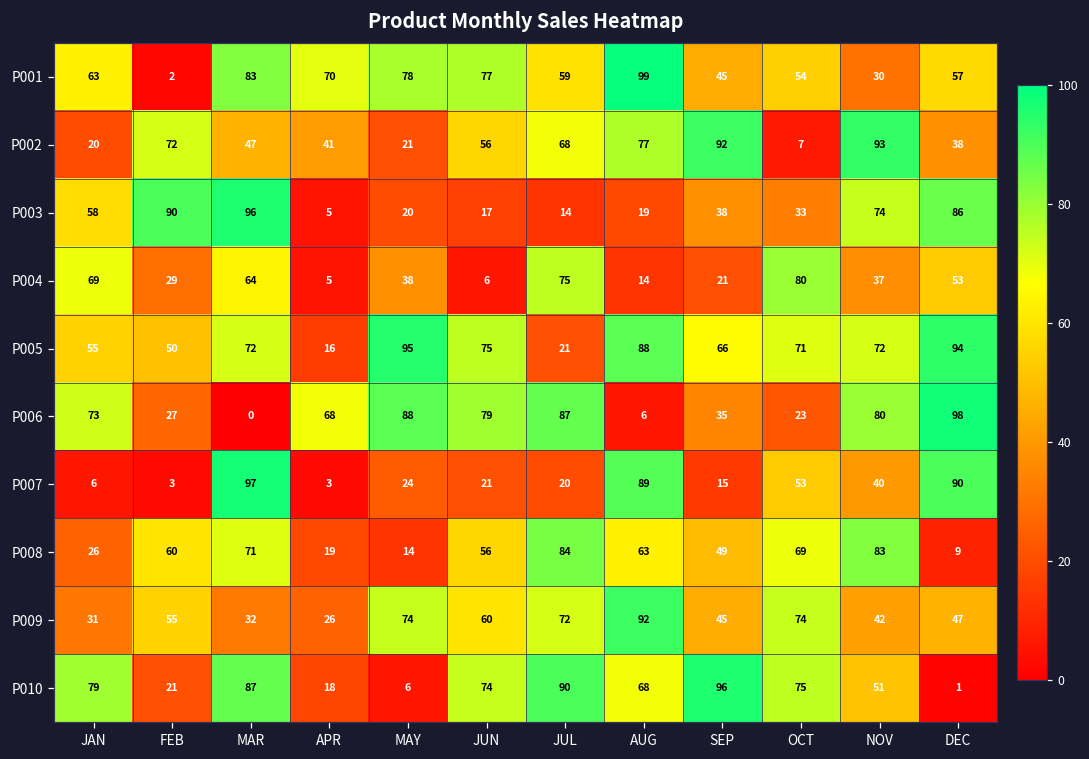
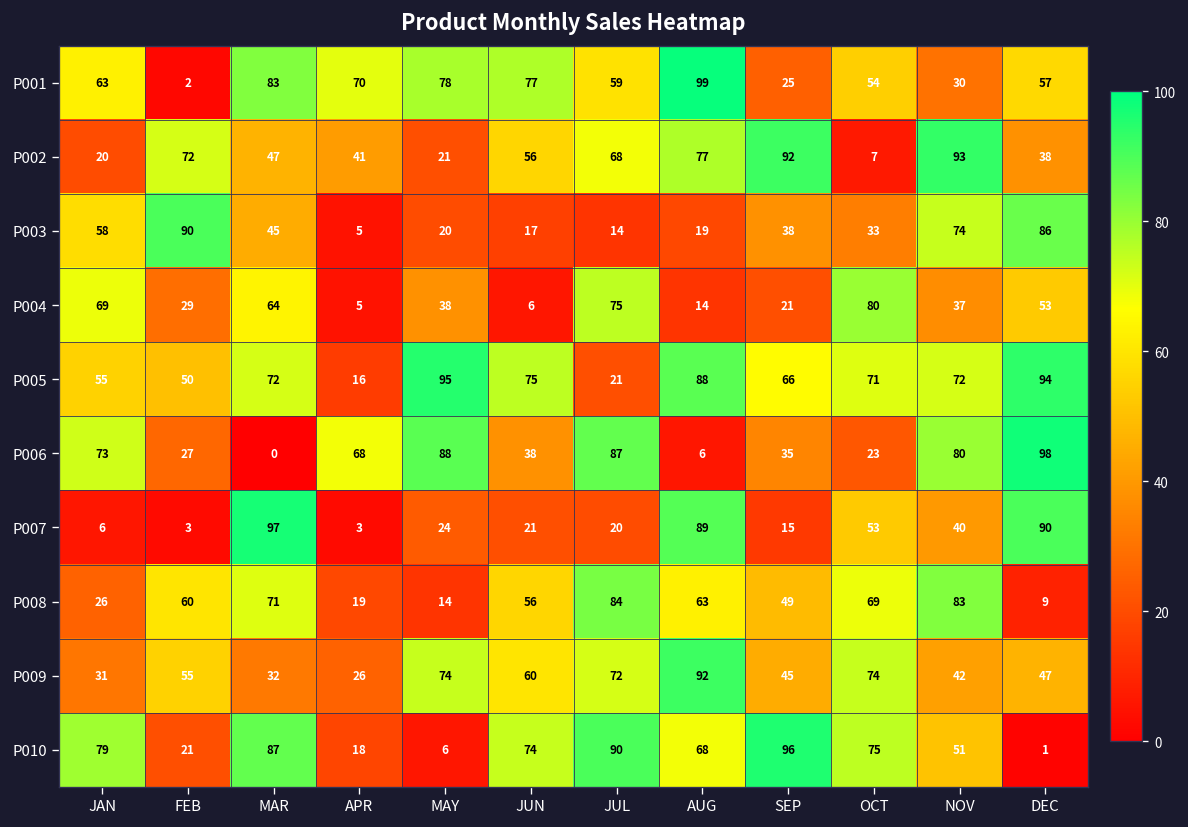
  {
    "P001": {
      "JAN": 63,
      "FEB": 2,
      "MAR": 83,
      "APR": 70,
      "MAY": 78,
      "JUN": 77,
      "JUL": 59,
      "AUG": 99,
-     "SEP": 45,
+     "SEP": 25,
      "OCT": 54,
      "NOV": 30,
      "DEC": 57
    },
    "P002": {
      "JAN": 20,
      "FEB": 72,
      "MAR": 47,
      "APR": 41,
      "MAY": 21,
      "JUN": 56,
      "JUL": 68,
      "AUG": 77,
      "SEP": 92,
      "OCT": 7,
      "NOV": 93,
      "DEC": 38
    },
    "P003": {
      "JAN": 58,
      "FEB": 90,
-     "MAR": 96,
+     "MAR": 45,
      "APR": 5,
      "MAY": 20,
      "JUN": 17,
      "JUL": 14,
      "AUG": 19,
      "SEP": 38,
      "OCT": 33,
      "NOV": 74,
      "DEC": 86
    },
    "P004": {
      "JAN": 69,
      "FEB": 29,
      "MAR": 64,
      "APR": 5,
      "MAY": 38,
      "JUN": 6,
      "JUL": 75,
      "AUG": 14,
      "SEP": 21,
      "OCT": 80,
      "NOV": 37,
      "DEC": 53
    },
    "P005": {
      "JAN": 55,
      "FEB": 50,
      "MAR": 72,
      "APR": 16,
      "MAY": 95,
      "JUN": 75,
      "JUL": 21,
      "AUG": 88,
      "SEP": 66,
      "OCT": 71,
      "NOV": 72,
      "DEC": 94
    },
    "P006": {
      "JAN": 73,
      "FEB": 27,
      "MAR": 0,
      "APR": 68,
      "MAY": 88,
-     "JUN": 79,
+     "JUN": 38,
      "JUL": 87,
      "AUG": 6,
      "SEP": 35,
      "OCT": 23,
      "NOV": 80,
      "DEC": 98
    },
    "P007": {
      "JAN": 6,
      "FEB": 3,
      "MAR": 97,
      "APR": 3,
      "MAY": 24,
      "JUN": 21,
      "JUL": 20,
      "AUG": 89,
      "SEP": 15,
      "OCT": 53,
      "NOV": 40,
      "DEC": 90
    },
    "P008": {
      "JAN": 26,
      "FEB": 60,
      "MAR": 71,
      "APR": 19,
      "MAY": 14,
      "JUN": 56,
      "JUL": 84,
      "AUG": 63,
      "SEP": 49,
      "OCT": 69,
      "NOV": 83,
      "DEC": 9
    },
    "P009": {
      "JAN": 31,
      "FEB": 55,
      "MAR": 32,
      "APR": 26,
      "MAY": 74,
      "JUN": 60,
      "JUL": 72,
      "AUG": 92,
      "SEP": 45,
      "OCT": 74,
      "NOV": 42,
      "DEC": 47
    },
    "P010": {
      "JAN": 79,
      "FEB": 21,
      "MAR": 87,
      "APR": 18,
      "MAY": 6,
      "JUN": 74,
      "JUL": 90,
      "AUG": 68,
      "SEP": 96,
      "OCT": 75,
      "NOV": 51,
      "DEC": 1
    }
  }
